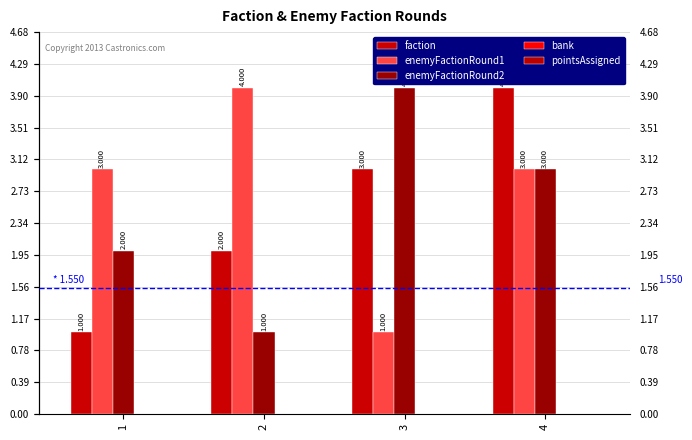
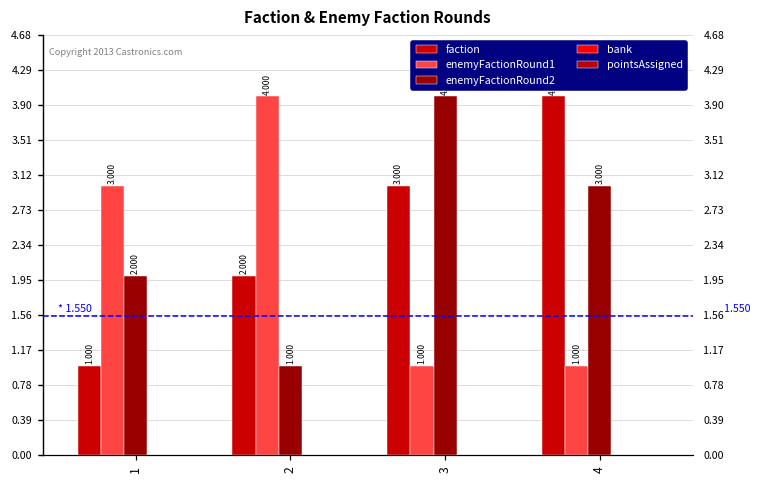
  {
    "enemyFactionRound1": {
      "1": 3.000,
      "2": 4.000,
      "3": 1.000,
-     "4": 3.000
+     "4": 1.000
    }
  }
